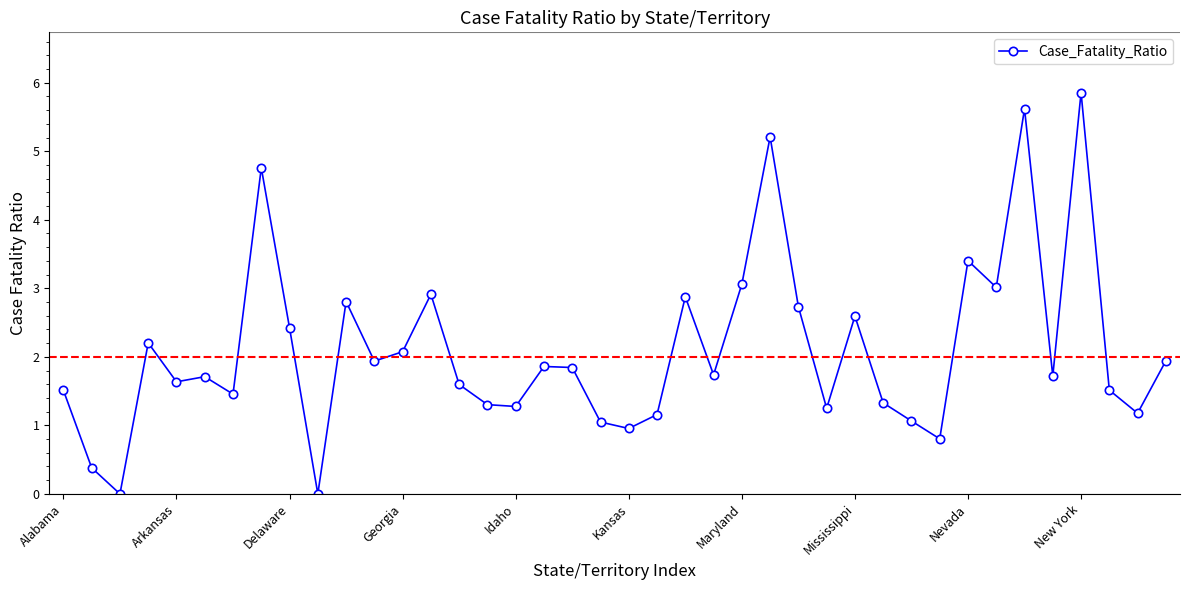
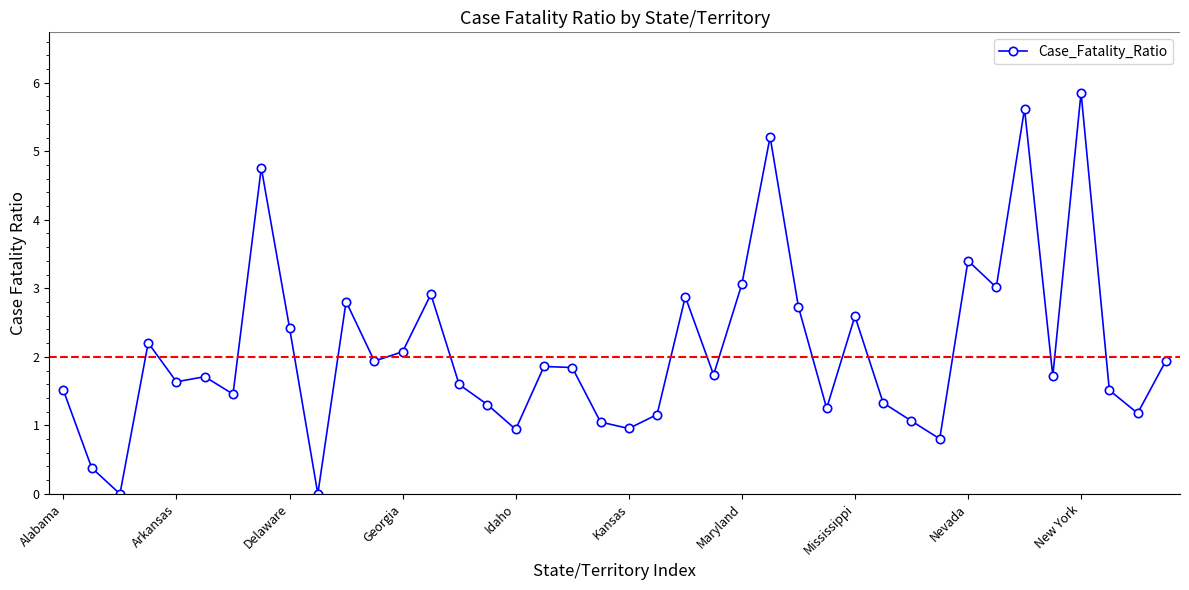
  {
    "Alabama": 1.5,
    "Arkansas": 1.6,
    "Delaware": 2.4,
    "Georgia": 2.1,
-   "Idaho": 1.3,
+   "Idaho": 0.9,
    "Kansas": 1.0,
    "Maryland": 3.1,
    "Mississippi": 2.6,
    "Nevada": 3.4,
    "New York": 5.9
  }
